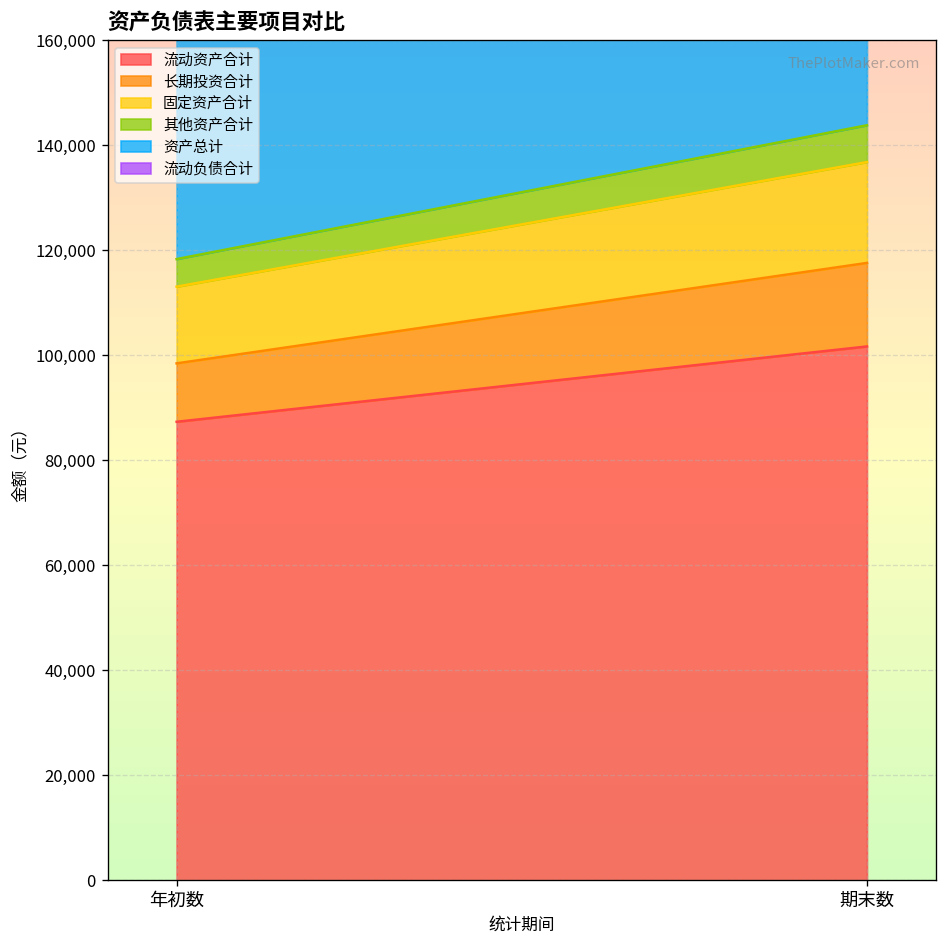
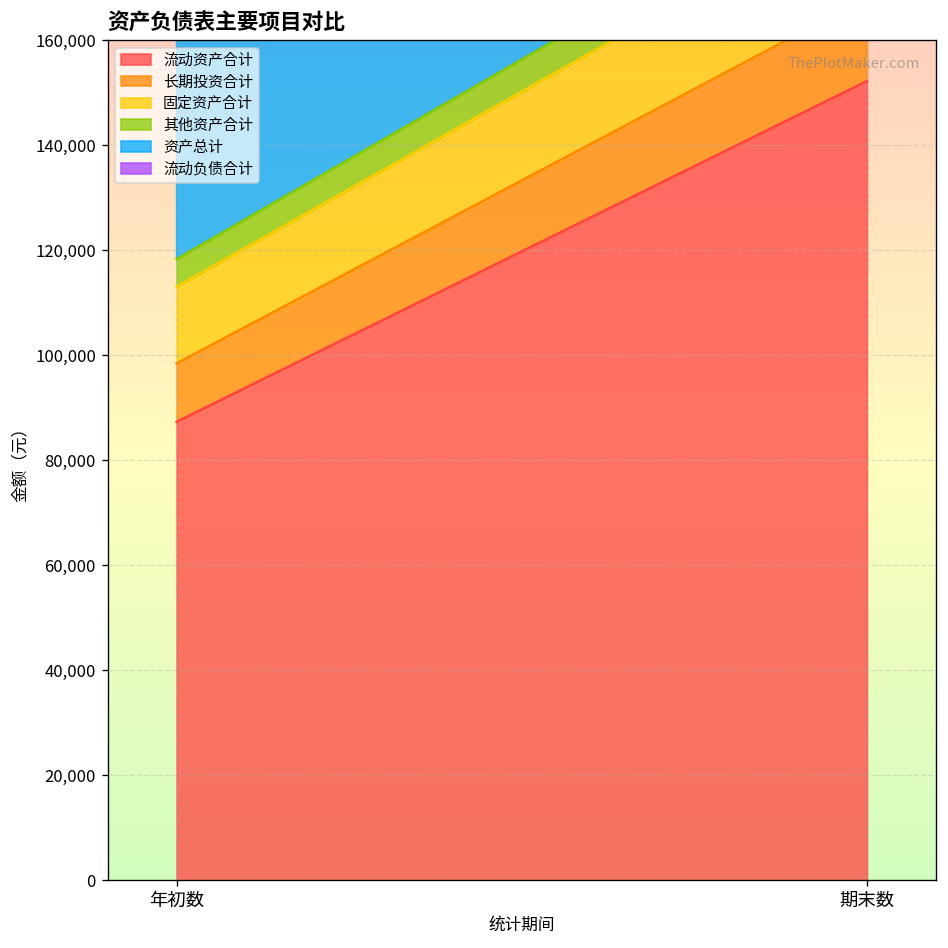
  {
    "流动资产合计": {
      "年初数": "87,000",
-     "期末数": "102,000"
+     "期末数": "152,000"
    },
    "长期投资合计": {
      "年初数": "11,000"
    },
    "固定资产合计": {
      "年初数": "15,000"
    },
    "其他资产合计": {
      "年初数": "118,000"
    }
  }
